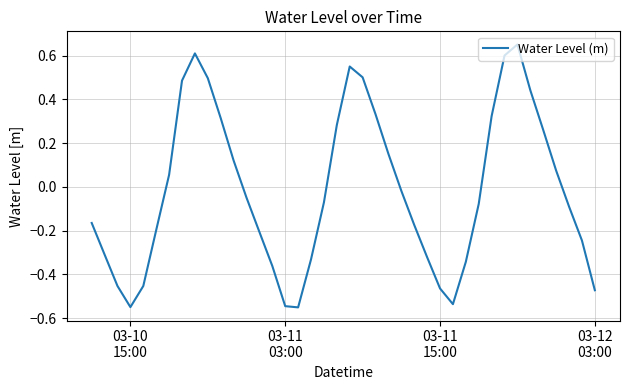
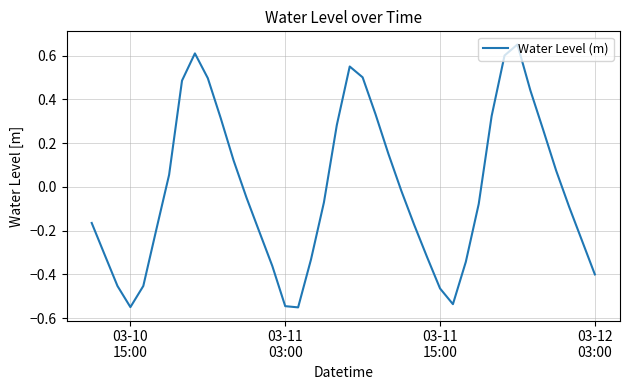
  {
    "03-10 15:00": -0.55,
    "03-11 03:00": -0.55,
    "03-11 15:00": -0.46,
-   "03-12 03:00": -0.47
+   "03-12 03:00": -0.40
  }
